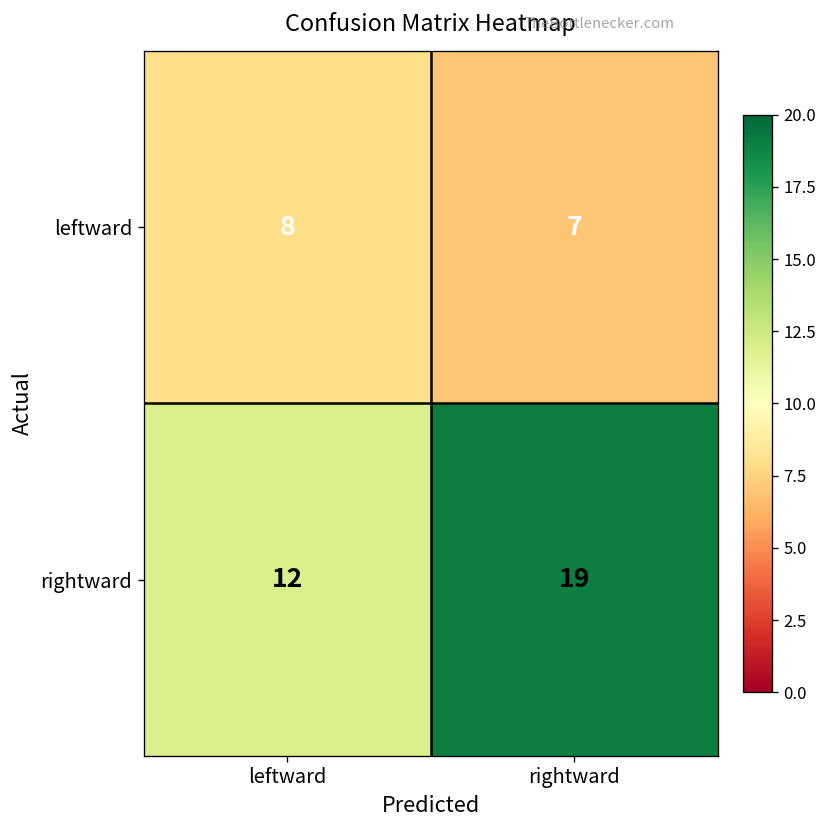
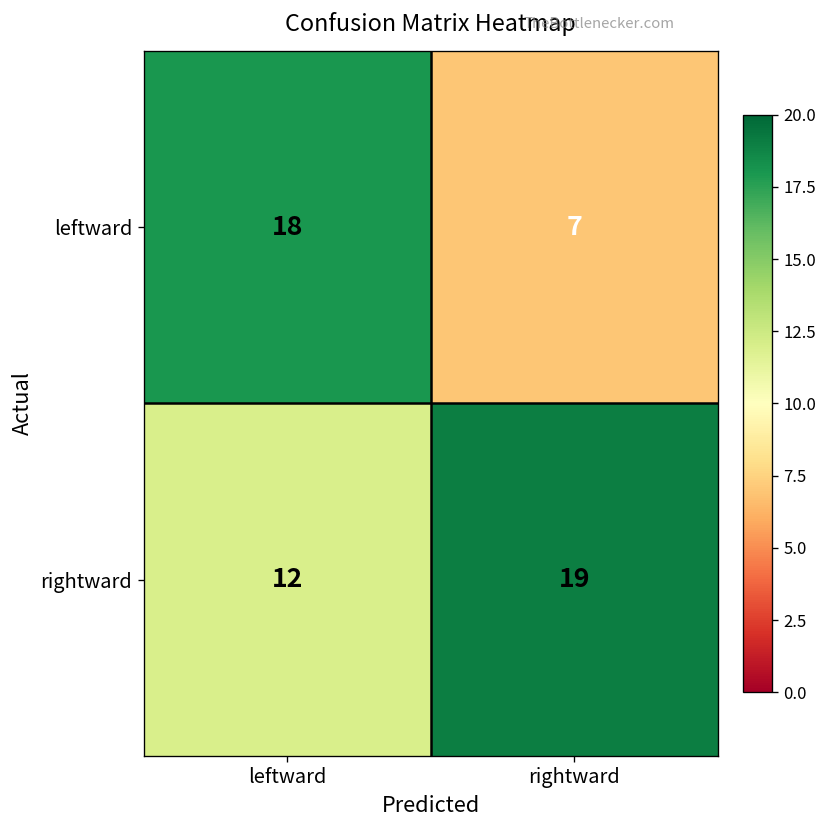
  {
    "leftward": {
-     "leftward": 8,
+     "leftward": 18,
      "rightward": 7
    },
    "rightward": {
      "leftward": 12,
      "rightward": 19
    }
  }
